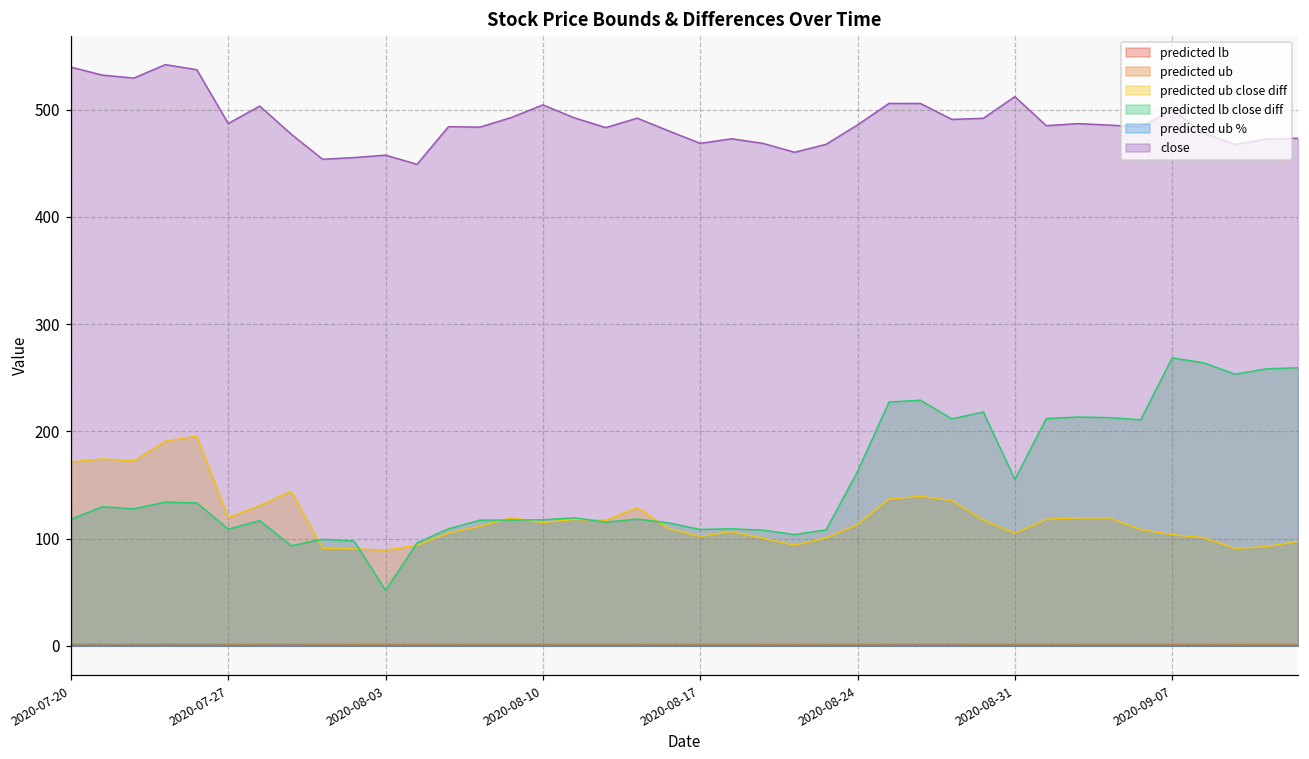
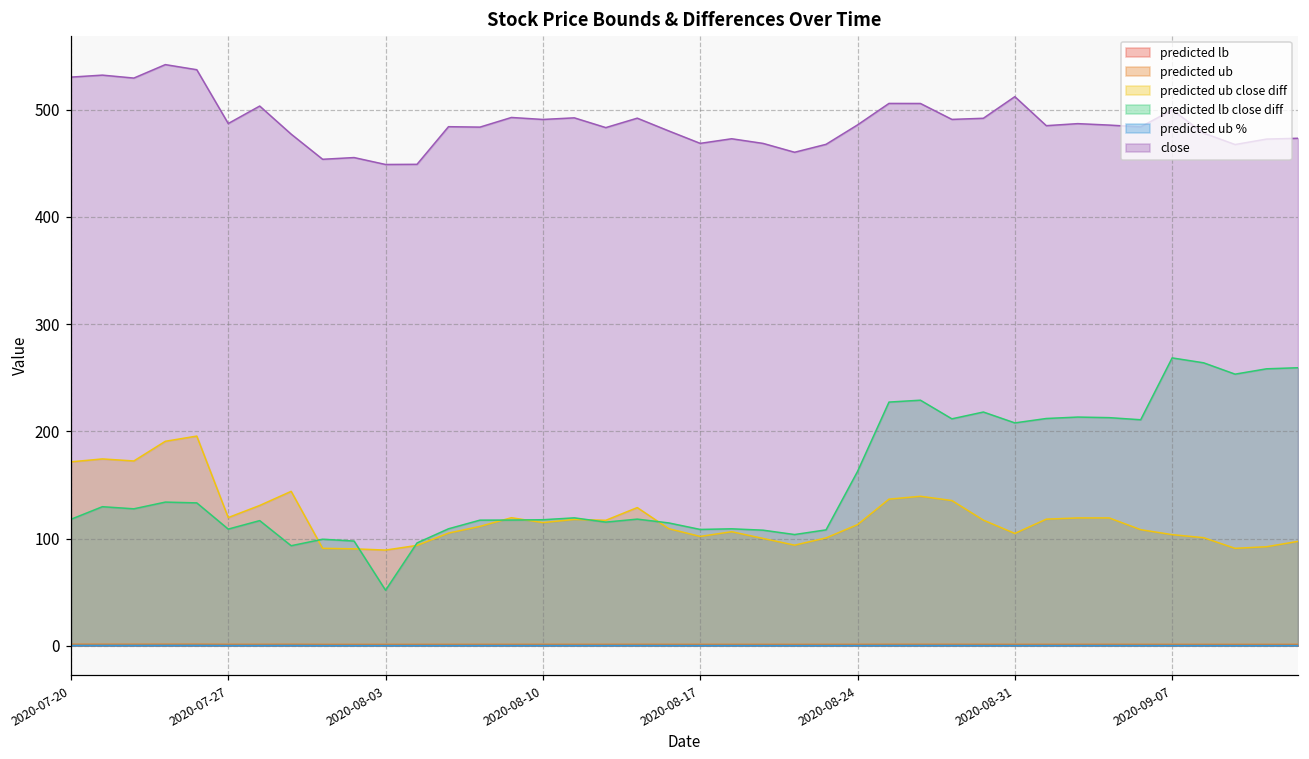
  {
    "predicted lb close diff": {
      "2020-07-20": 120,
      "2020-07-27": 110,
      "2020-08-03": 50,
      "2020-08-10": 120,
      "2020-08-17": 110,
      "2020-08-24": 160,
-     "2020-08-31": 160,
+     "2020-08-31": 210,
      "2020-09-07": 270
    },
    "close": {
-     "2020-07-20": 540,
+     "2020-07-20": 530,
      "2020-07-27": 490,
-     "2020-08-03": 460,
-     "2020-08-10": 500,
+     "2020-08-03": 450,
+     "2020-08-10": 490,
      "2020-08-17": 470,
      "2020-08-24": 490,
      "2020-08-31": 510
    }
  }
